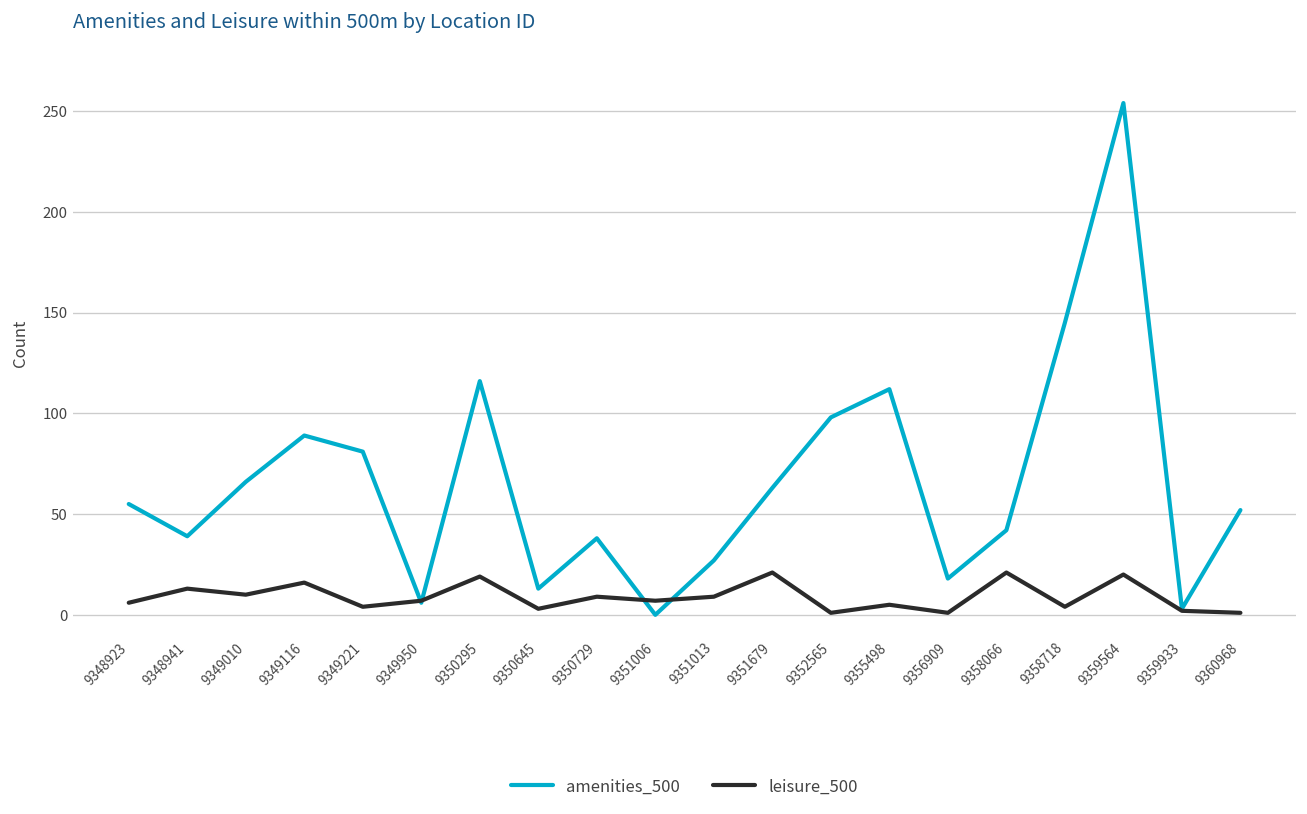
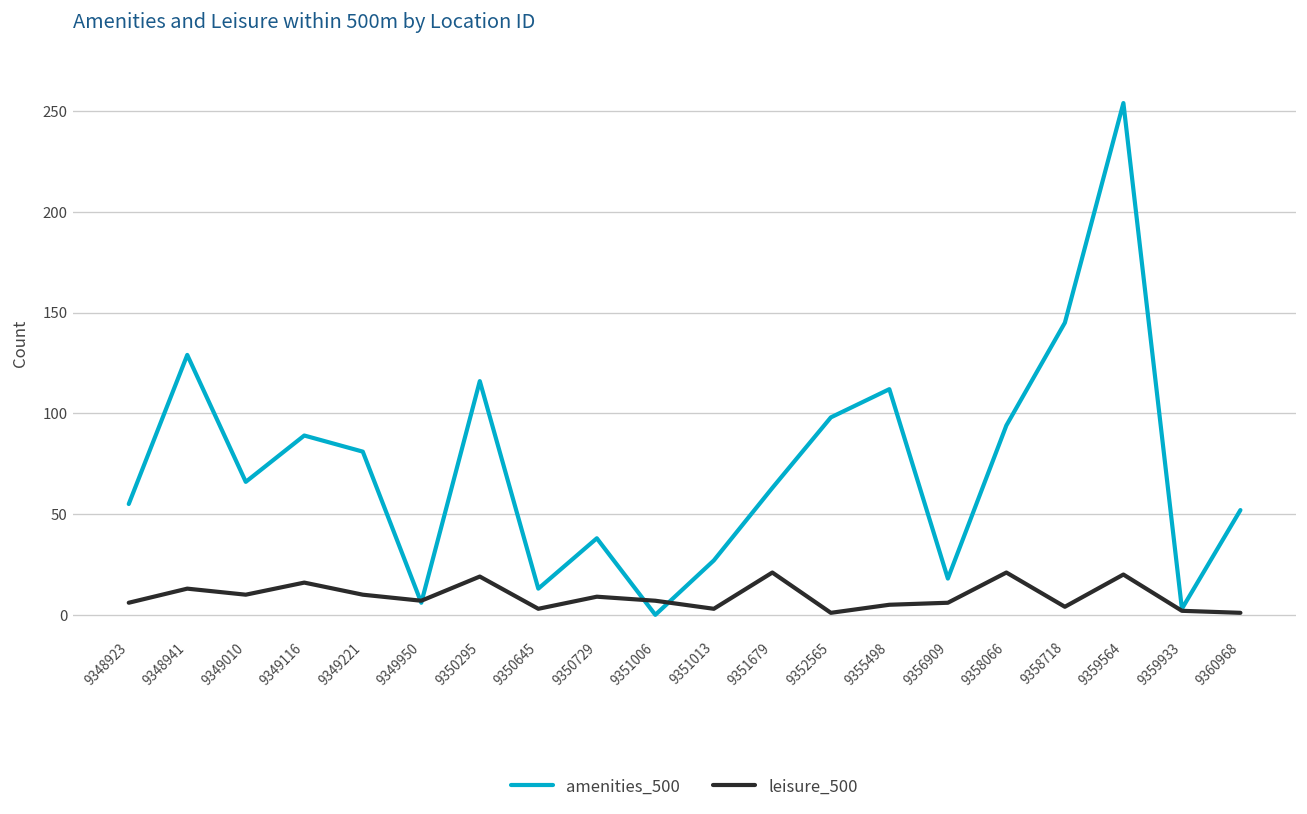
  {
    "amenities_500": {
      "9348923": 55,
-     "9348941": 39,
+     "9348941": 129,
      "9349010": 66,
      "9349116": 89,
      "9349221": 81,
      "9350295": 116,
      "9350645": 13,
      "9350729": 38,
      "9351006": 0,
      "9351013": 27,
      "9351679": 63,
      "9352565": 98,
      "9355498": 112,
      "9356909": 18,
-     "9358066": 42,
+     "9358066": 94,
      "9358718": 145,
      "9359564": 254,
      "9360968": 52
    },
    "leisure_500": {
      "9348923": 6,
      "9348941": 13,
      "9349010": 10,
      "9349116": 16,
-     "9349221": 4,
+     "9349221": 10,
      "9350295": 19,
      "9350645": 3,
      "9350729": 9,
      "9351006": 7,
-     "9351013": 9,
+     "9351013": 3,
      "9351679": 21,
      "9352565": 1,
      "9355498": 5,
-     "9356909": 1,
+     "9356909": 6,
      "9358066": 21,
      "9358718": 4,
      "9359564": 20,
      "9360968": 1
    }
  }
